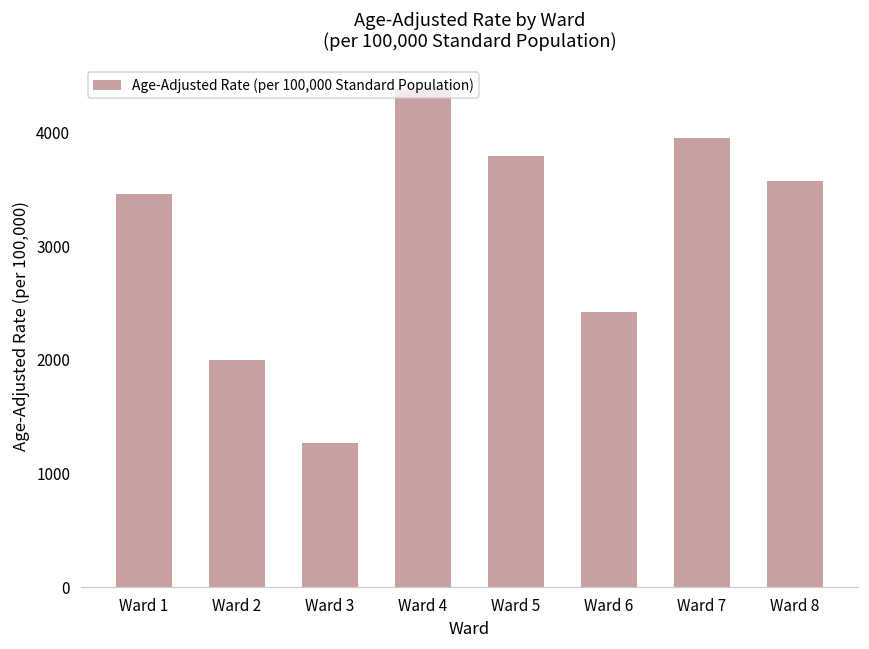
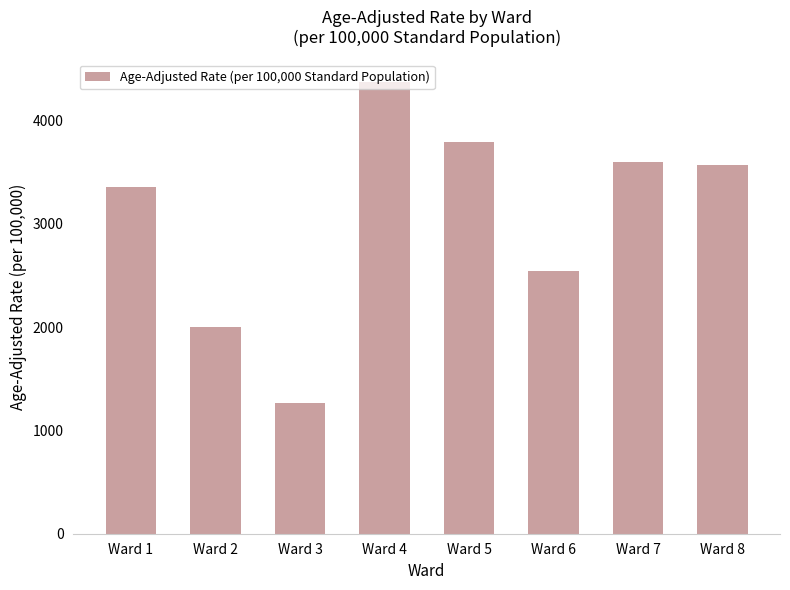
  {
-   "Ward 1": 3460,
+   "Ward 1": 3350,
    "Ward 2": 2000,
    "Ward 3": 1270,
    "Ward 5": 3790,
-   "Ward 6": 2420,
-   "Ward 7": 3960,
+   "Ward 6": 2550,
+   "Ward 7": 3600,
    "Ward 8": 3570
  }
